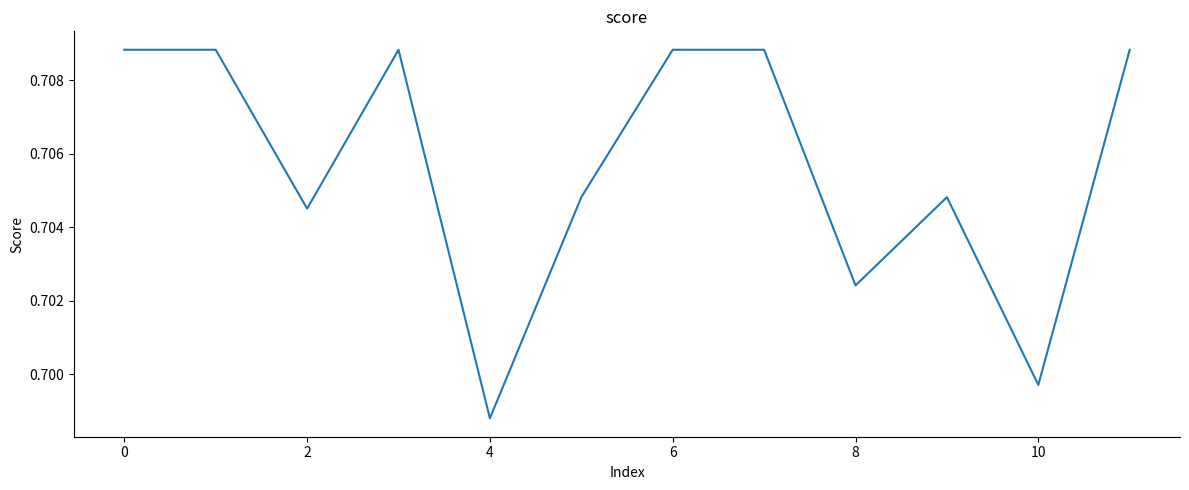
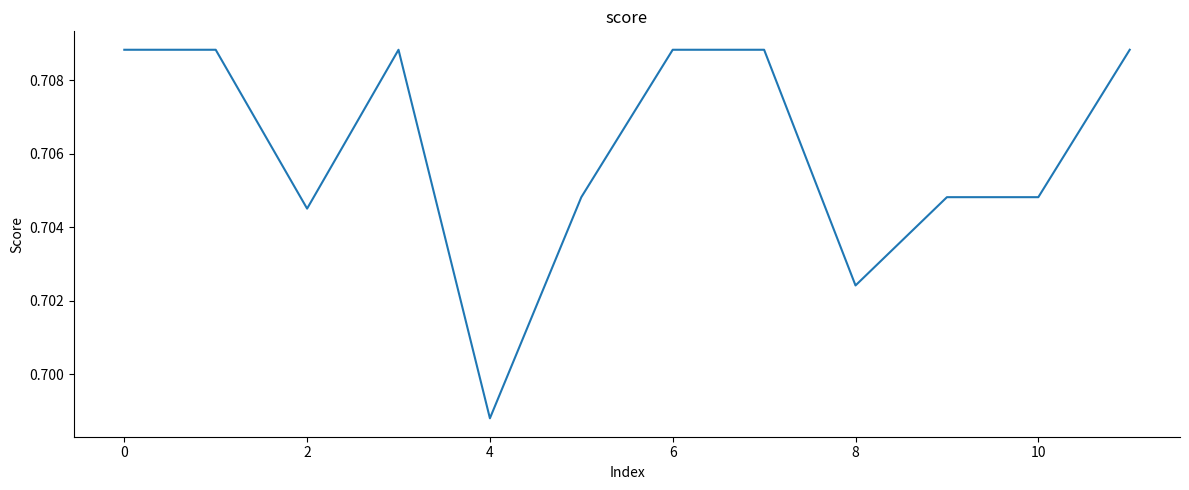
  {
    "0": 0.7088,
    "2": 0.7045,
    "4": 0.6988,
    "6": 0.7088,
    "8": 0.7024,
-   "10": 0.6997
+   "10": 0.7048
  }
